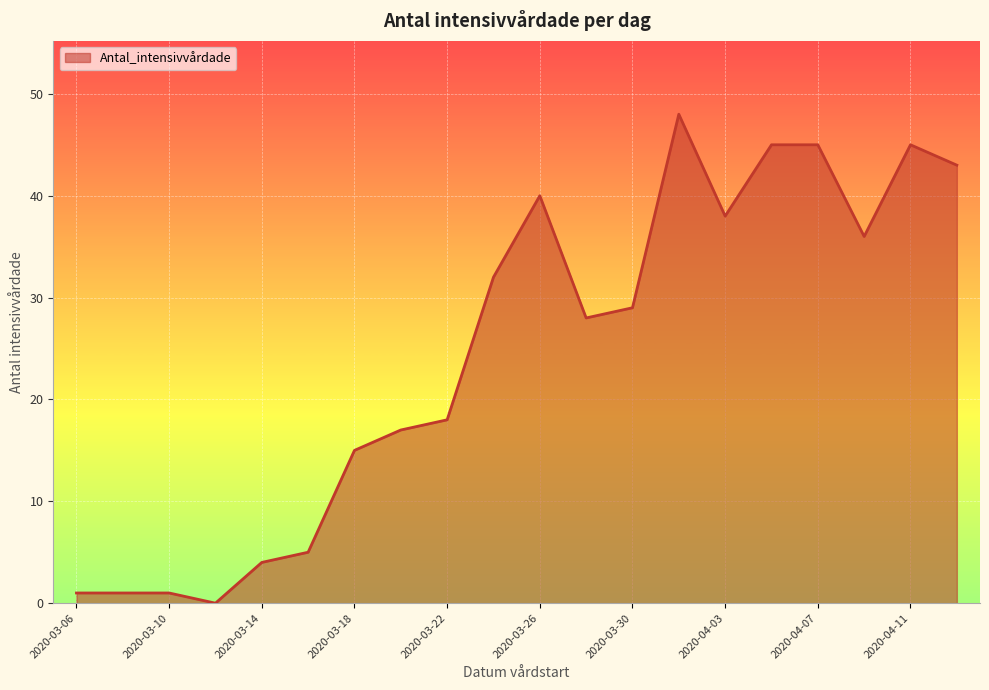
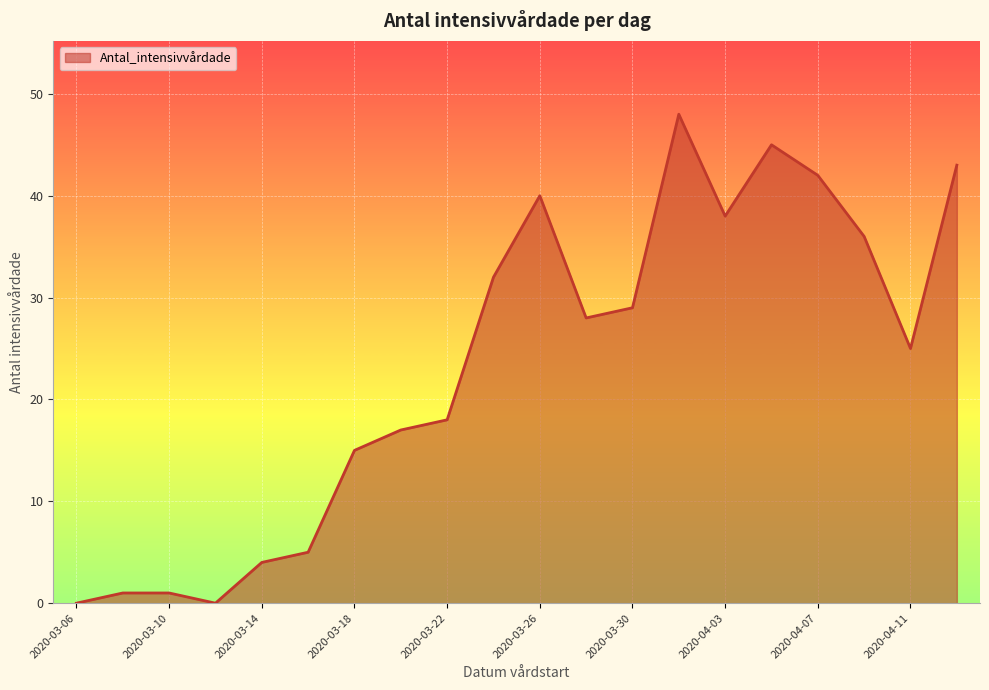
  {
-   "2020-03-06": 1,
+   "2020-03-06": 0,
    "2020-03-10": 1,
    "2020-03-14": 4,
    "2020-03-18": 15,
    "2020-03-22": 18,
    "2020-03-26": 40,
    "2020-03-30": 29,
    "2020-04-03": 38,
-   "2020-04-07": 45,
-   "2020-04-11": 45
+   "2020-04-07": 42,
+   "2020-04-11": 25
  }
